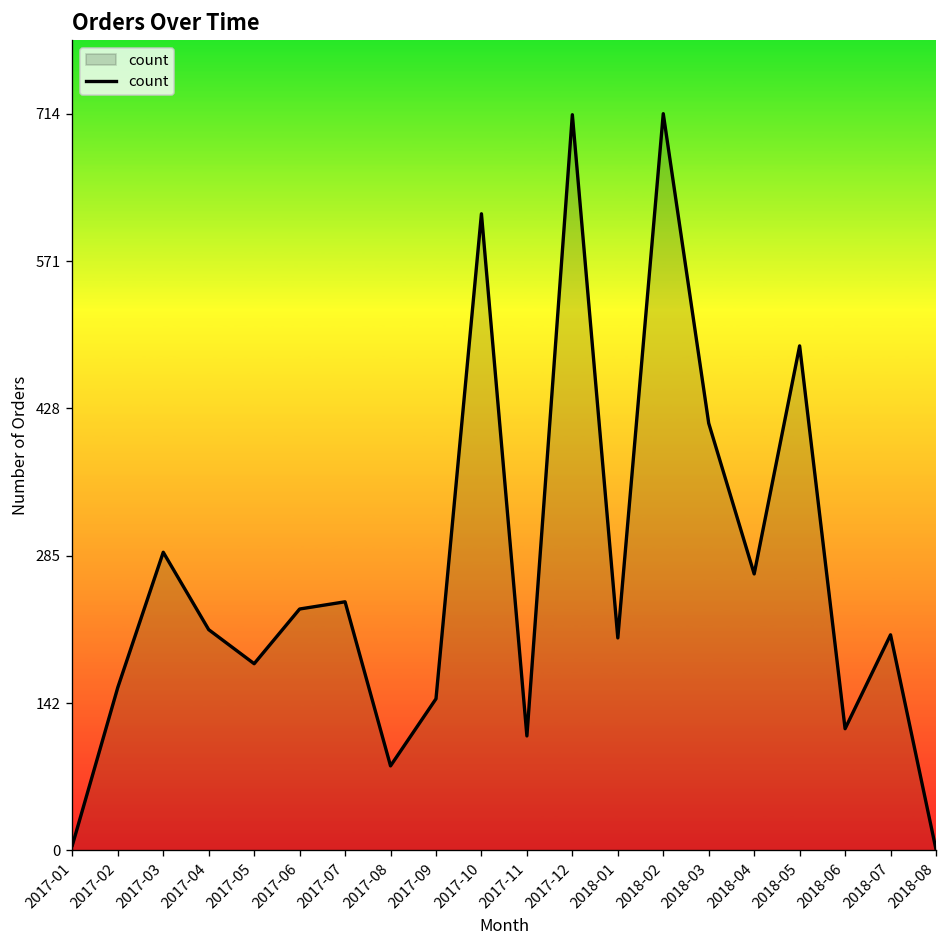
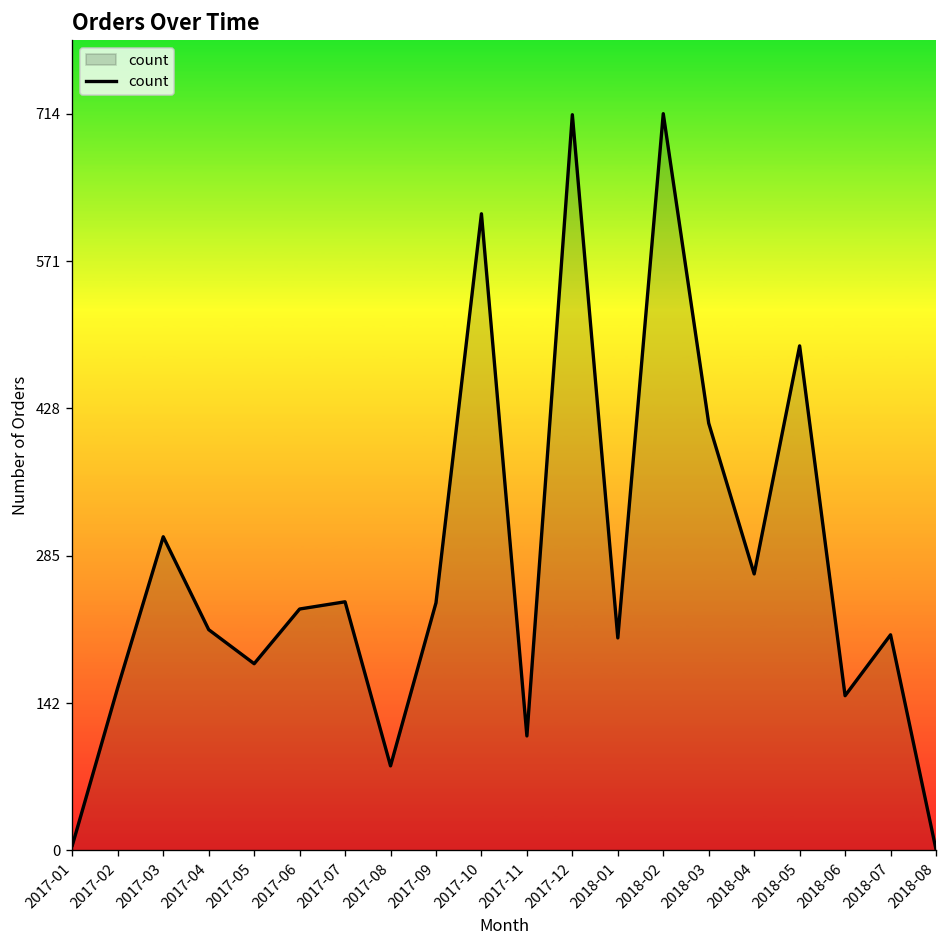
  {
    "2017-01": 10,
    "2017-02": 160,
-   "2017-03": 290,
+   "2017-03": 300,
    "2017-04": 210,
    "2017-05": 180,
    "2017-06": 230,
    "2017-07": 240,
    "2017-08": 80,
-   "2017-09": 150,
+   "2017-09": 240,
    "2017-10": 620,
    "2017-11": 110,
    "2017-12": 710,
    "2018-01": 210,
    "2018-02": 710,
    "2018-03": 410,
    "2018-04": 270,
    "2018-05": 490,
-   "2018-06": 120,
+   "2018-06": 150,
    "2018-07": 210,
    "2018-08": 0
  }
